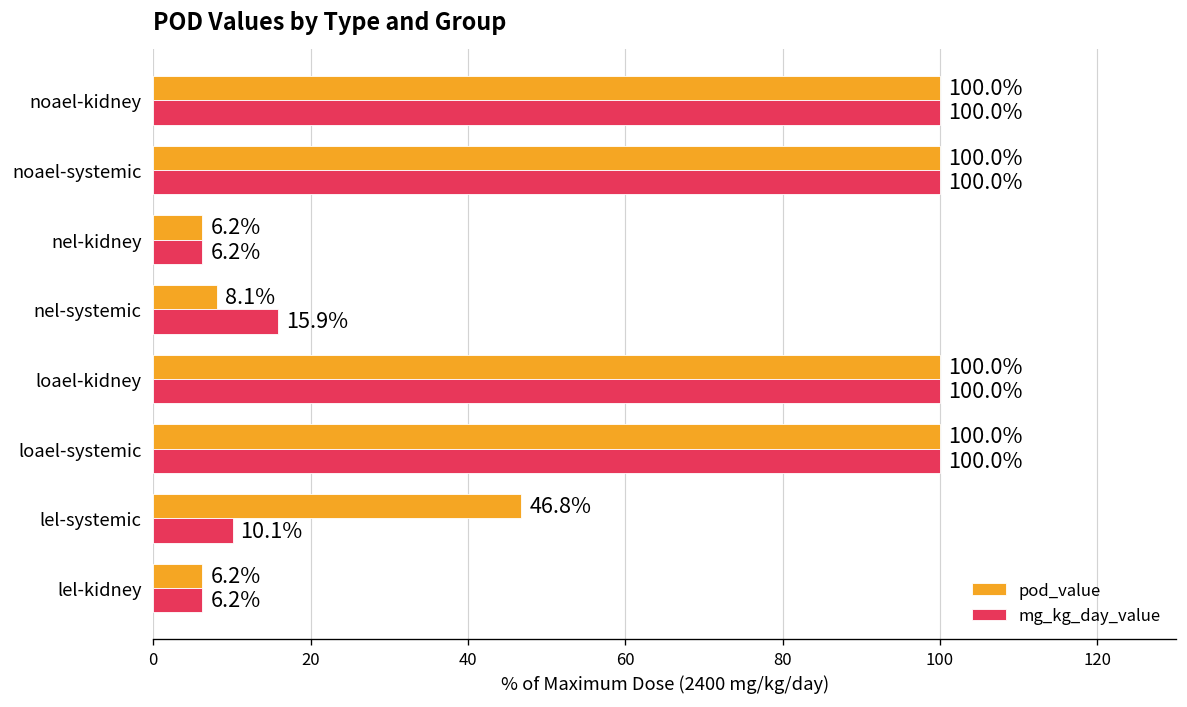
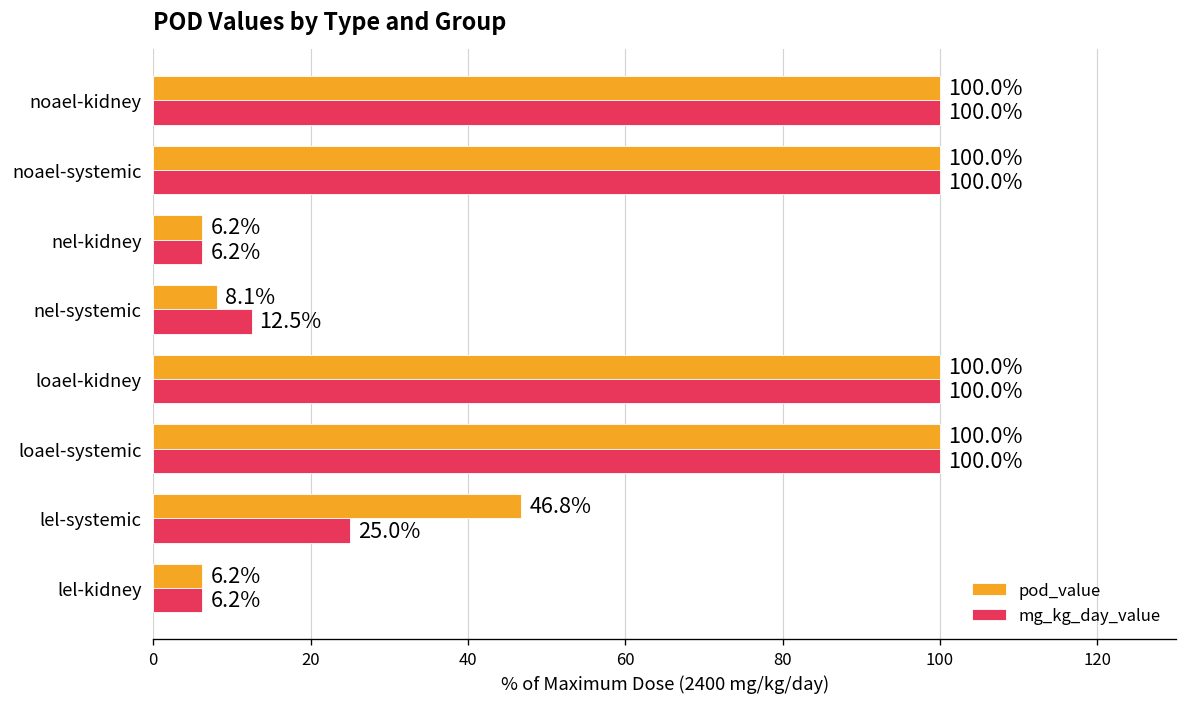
  {
    "pod_value": {
      "noael-kidney": "100.0%",
      "noael-systemic": "100.0%",
      "nel-kidney": "6.2%",
      "nel-systemic": "8.1%",
      "loael-kidney": "100.0%",
      "loael-systemic": "100.0%",
      "lel-systemic": "46.8%",
      "lel-kidney": "6.2%"
    },
    "mg_kg_day_value": {
      "noael-kidney": "100.0%",
      "noael-systemic": "100.0%",
      "nel-kidney": "6.2%",
-     "nel-systemic": "15.9%",
+     "nel-systemic": "12.5%",
      "loael-kidney": "100.0%",
      "loael-systemic": "100.0%",
-     "lel-systemic": "10.1%",
+     "lel-systemic": "25.0%",
      "lel-kidney": "6.2%"
    }
  }
